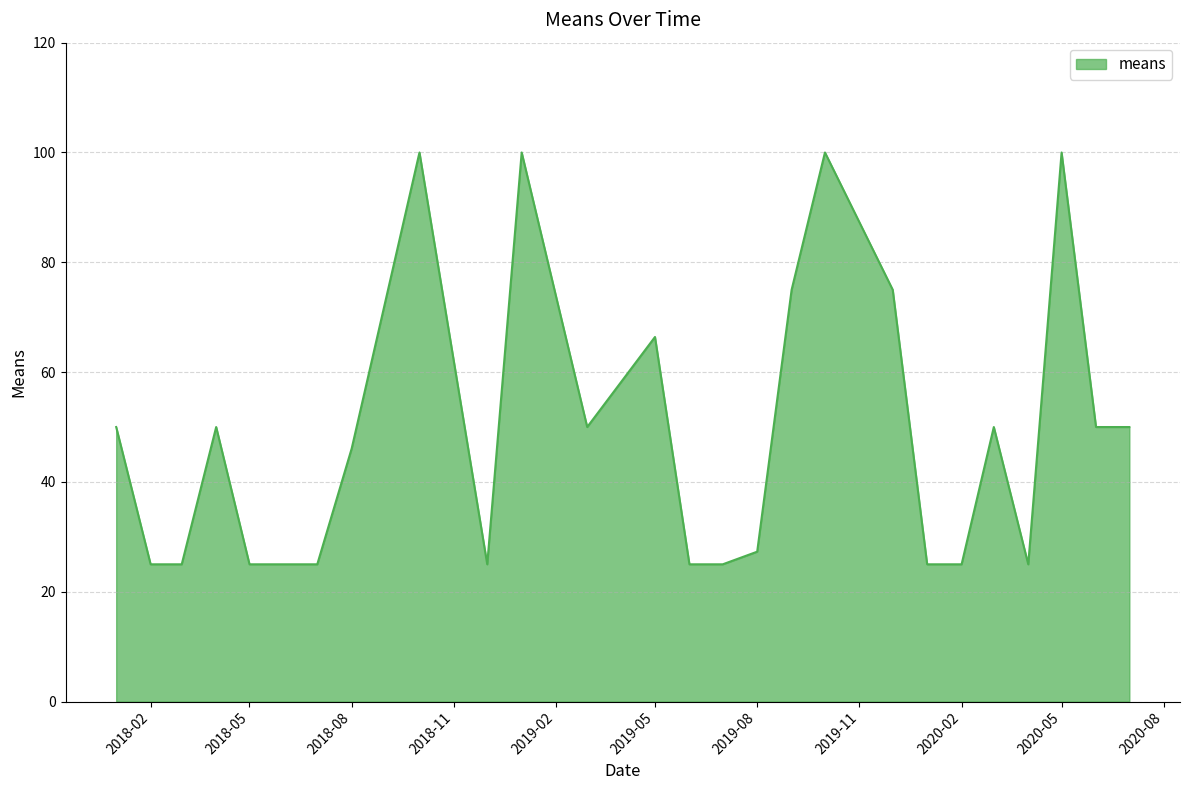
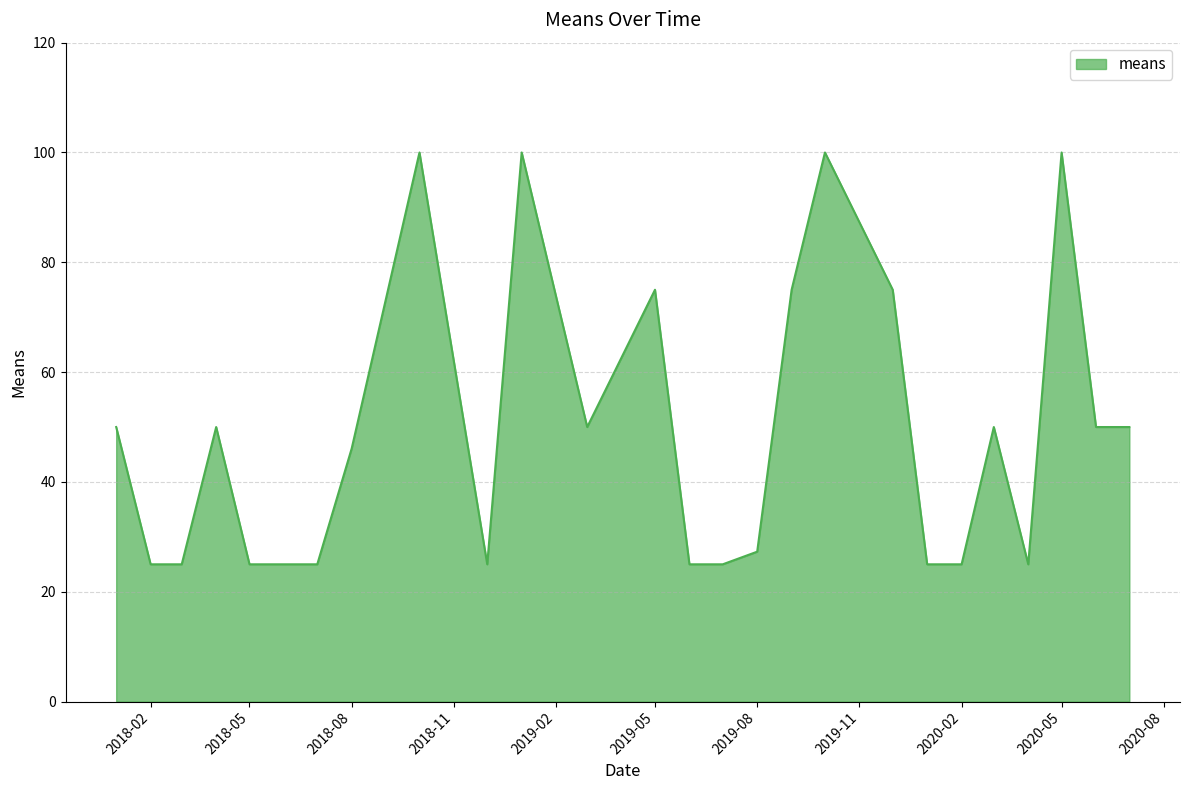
  {
    "2018-02": 25,
    "2018-05": 25,
    "2018-08": 46,
-   "2019-05": 66,
+   "2019-05": 75,
    "2019-08": 27,
    "2020-02": 25,
    "2020-05": 100
  }
